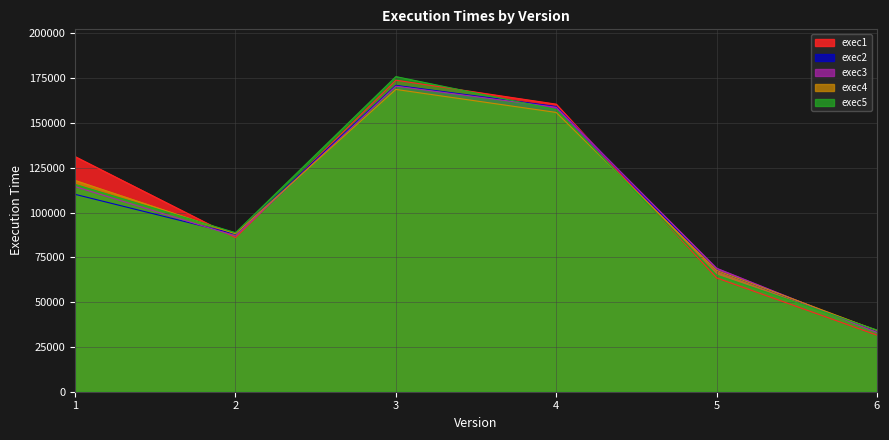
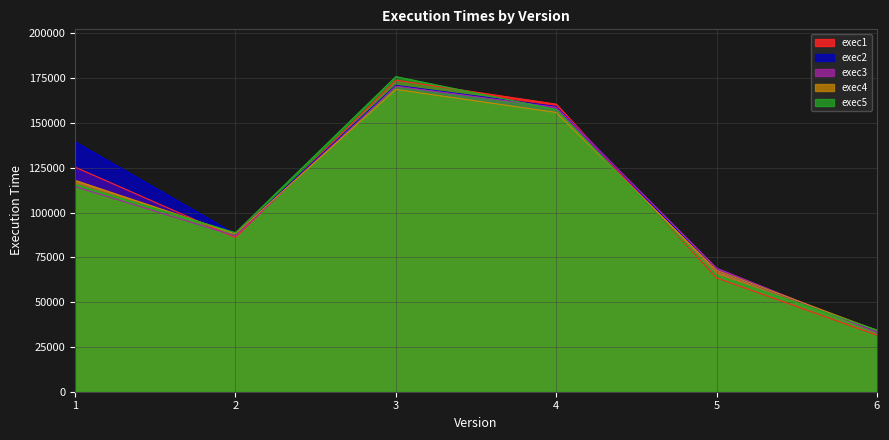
  {
    "exec1": {
-     "1": 131000,
+     "1": 125000,
      "3": 174000,
      "5": 64000,
      "6": 32000
    },
    "exec2": {
-     "1": 110000
+     "1": 139000
    },
    "exec4": {
      "1": 118000,
      "3": 169000,
      "4": 156000
    },
    "exec5": {
      "3": 176000,
      "5": 65000
    }
  }
